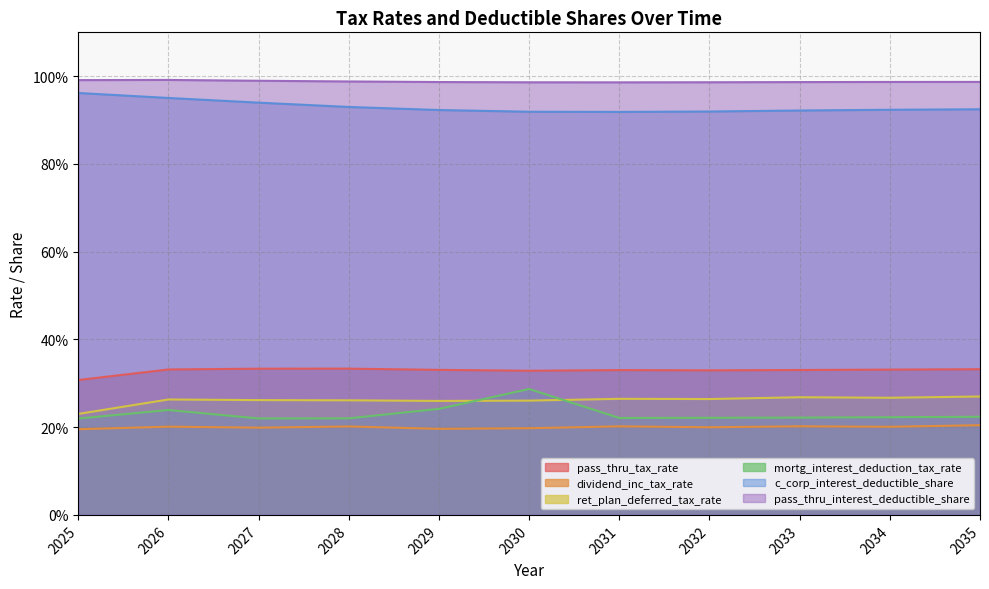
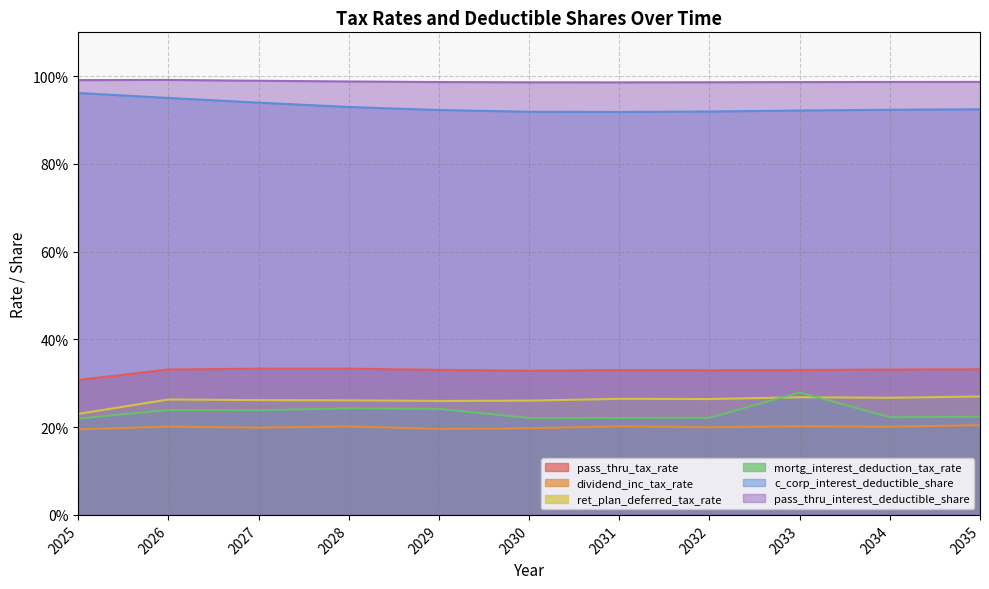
  {
    "mortg_interest_deduction_tax_rate": {
      "2025": "22%",
      "2026": "24%",
-     "2027": "22%",
-     "2028": "22%",
+     "2027": "24%",
+     "2028": "24%",
      "2029": "24%",
-     "2030": "29%",
+     "2030": "22%",
      "2031": "22%",
      "2032": "22%",
-     "2033": "22%",
+     "2033": "28%",
      "2034": "22%",
      "2035": "22%"
    }
  }
